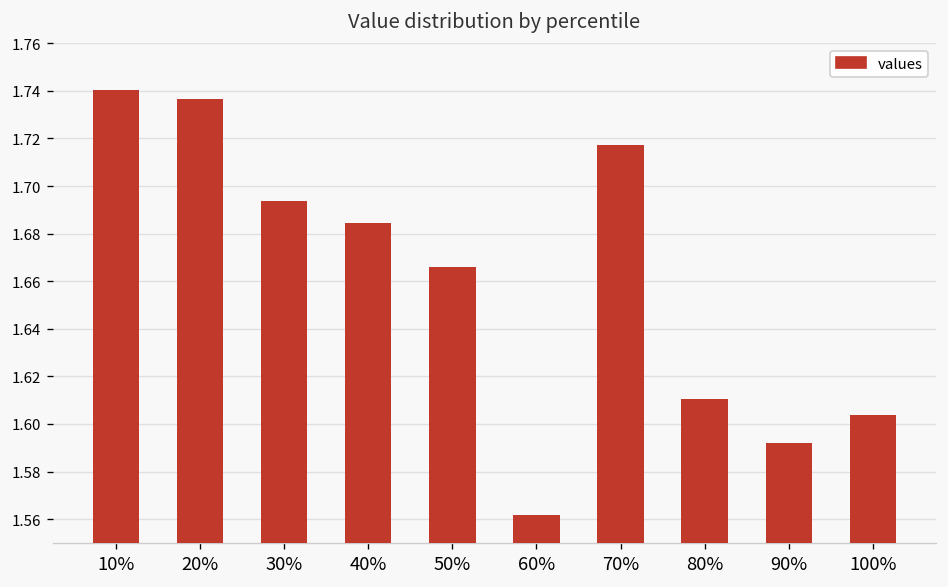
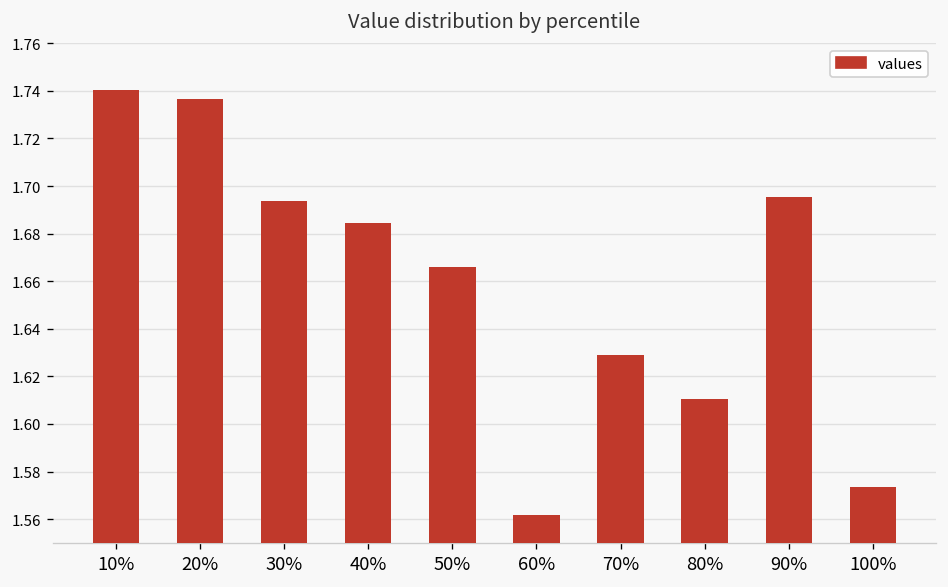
  {
    "10%": 1.740,
    "20%": 1.736,
    "30%": 1.694,
    "40%": 1.685,
    "50%": 1.666,
    "60%": 1.562,
-   "70%": 1.717,
+   "70%": 1.629,
    "80%": 1.611,
-   "90%": 1.592,
-   "100%": 1.604
+   "90%": 1.695,
+   "100%": 1.574
  }
